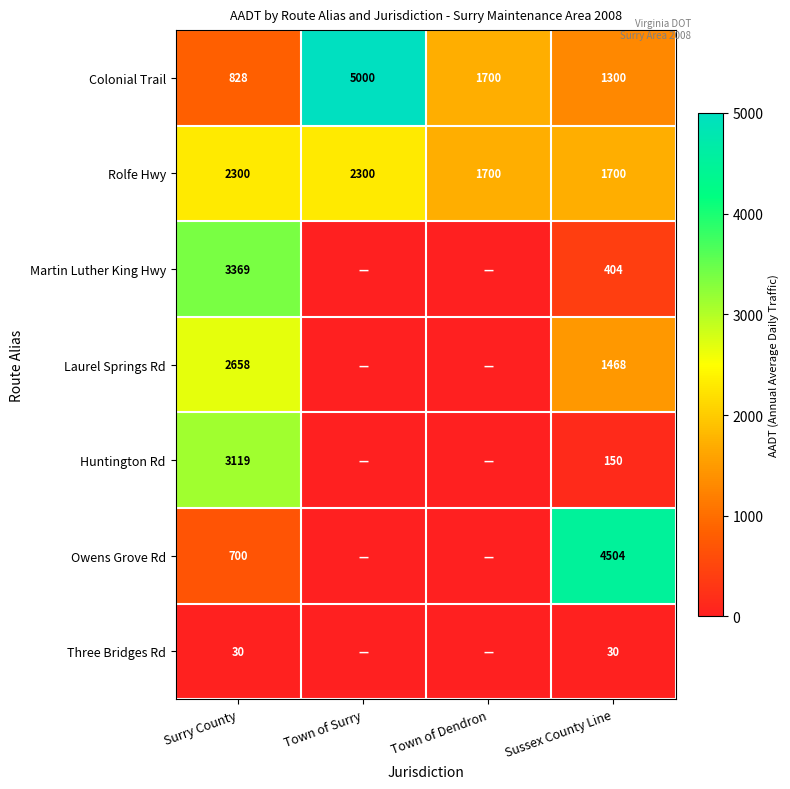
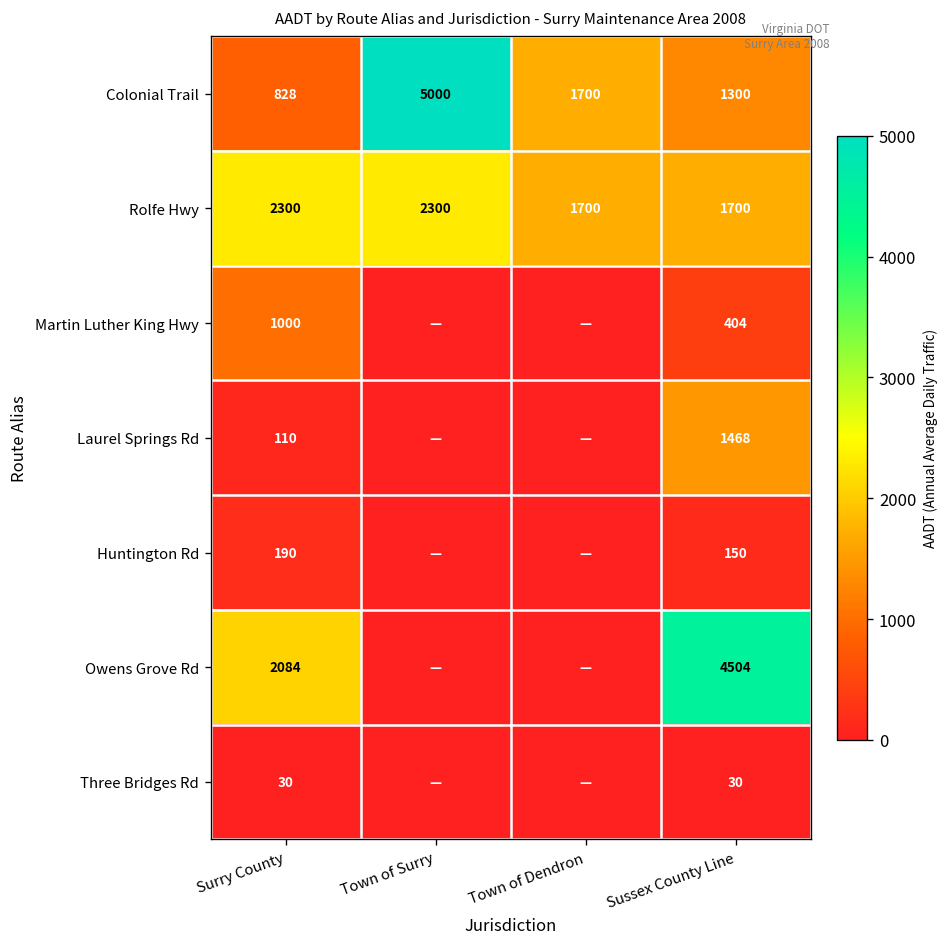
  {
    "Colonial Trail": {
      "Surry County": 828,
      "Town of Surry": 5000,
      "Town of Dendron": 1700,
      "Sussex County Line": 1300
    },
    "Rolfe Hwy": {
      "Surry County": 2300,
      "Town of Surry": 2300,
      "Town of Dendron": 1700,
      "Sussex County Line": 1700
    },
    "Martin Luther King Hwy": {
-     "Surry County": 3369,
+     "Surry County": 1000,
      "Sussex County Line": 404
    },
    "Laurel Springs Rd": {
-     "Surry County": 2658,
+     "Surry County": 110,
      "Sussex County Line": 1468
    },
    "Huntington Rd": {
-     "Surry County": 3119,
+     "Surry County": 190,
      "Sussex County Line": 150
    },
    "Owens Grove Rd": {
-     "Surry County": 700,
+     "Surry County": 2084,
      "Sussex County Line": 4504
    },
    "Three Bridges Rd": {
      "Surry County": 30,
      "Sussex County Line": 30
    }
  }
